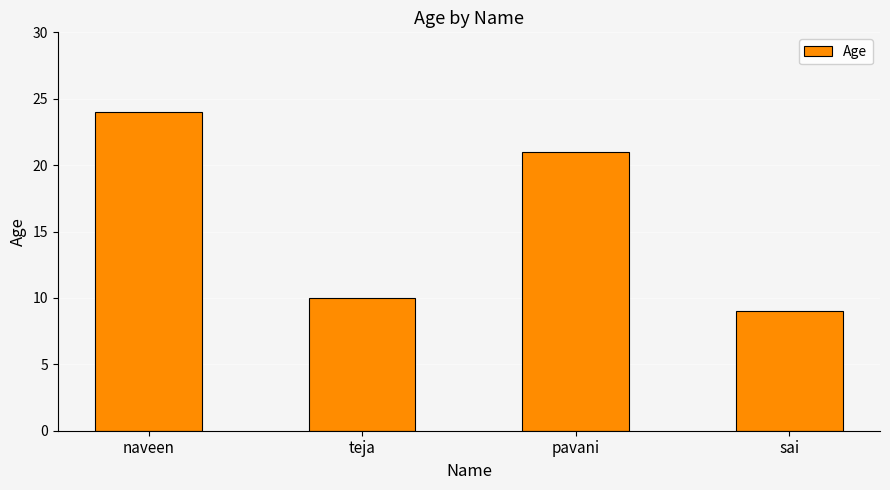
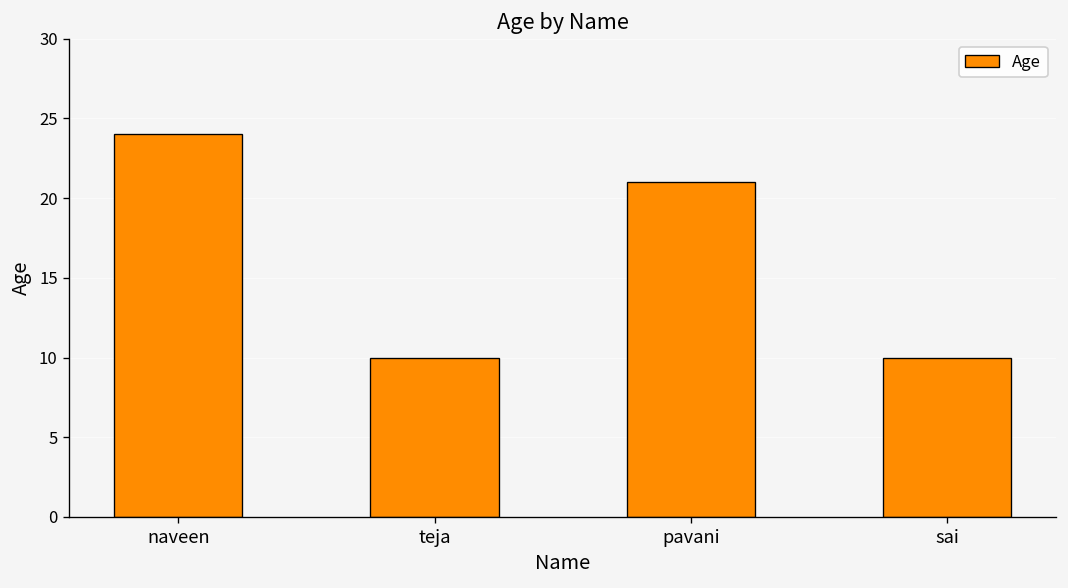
  {
    "naveen": 24,
    "teja": 10,
    "pavani": 21,
-   "sai": 9
+   "sai": 10
  }
